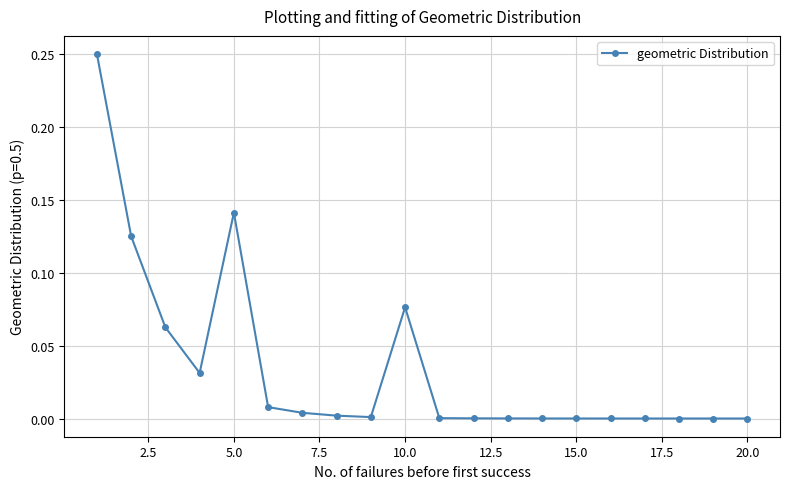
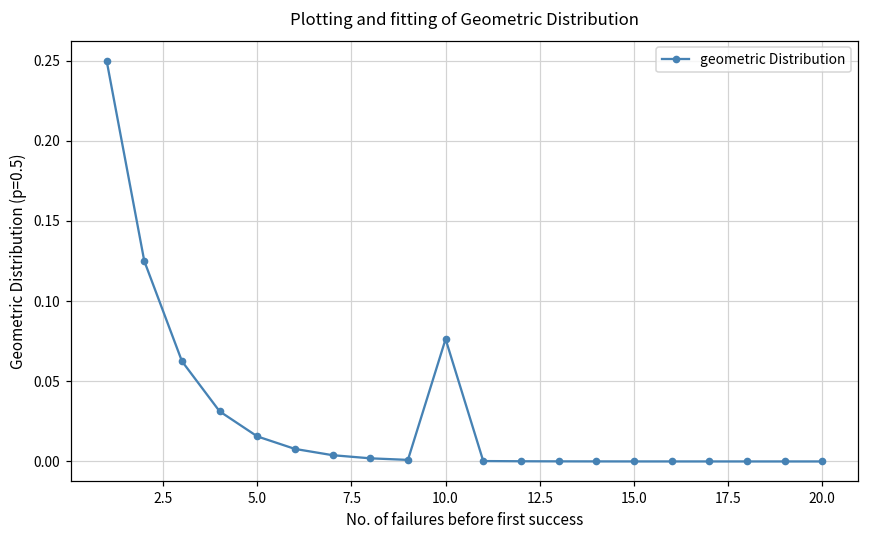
  {
-   "5.0": 0.141,
+   "5.0": 0.016,
    "10.0": 0.076,
    "15.0": 0.000,
    "20.0": 0.000
  }
